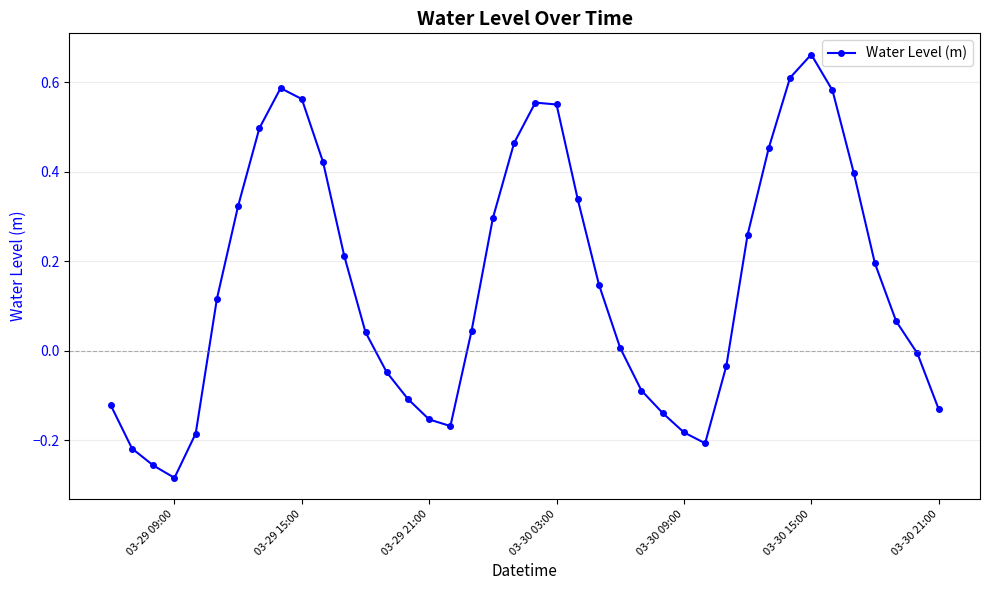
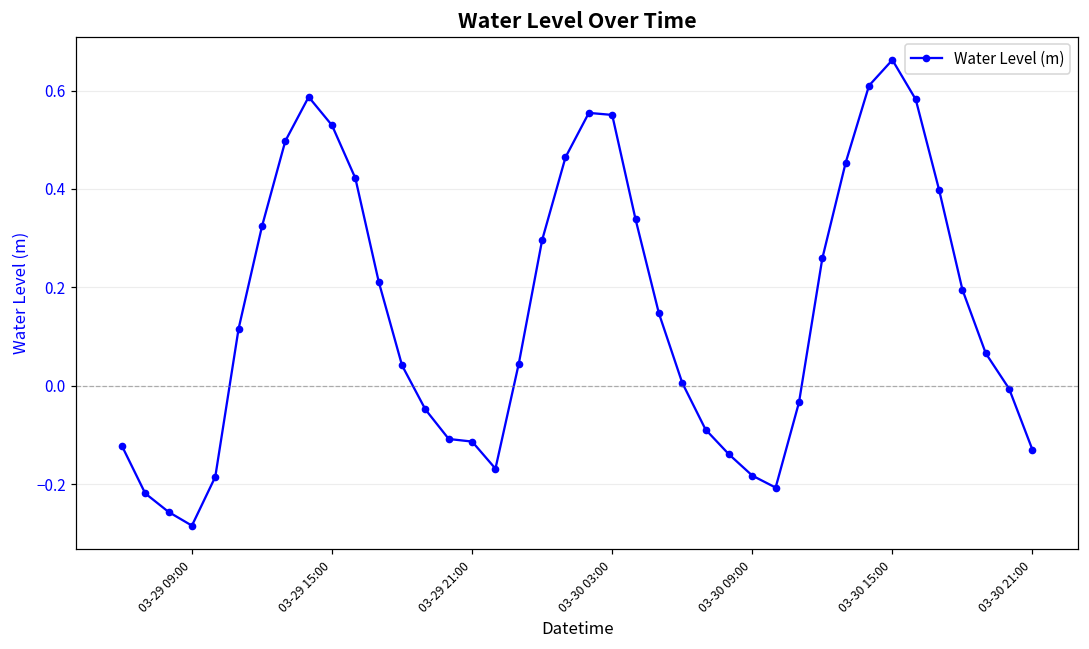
  {
    "03-29 09:00": -0.28,
-   "03-29 15:00": 0.56,
-   "03-29 21:00": -0.15,
+   "03-29 15:00": 0.53,
+   "03-29 21:00": -0.11,
    "03-30 03:00": 0.55,
    "03-30 09:00": -0.18,
    "03-30 15:00": 0.66,
    "03-30 21:00": -0.13
  }
